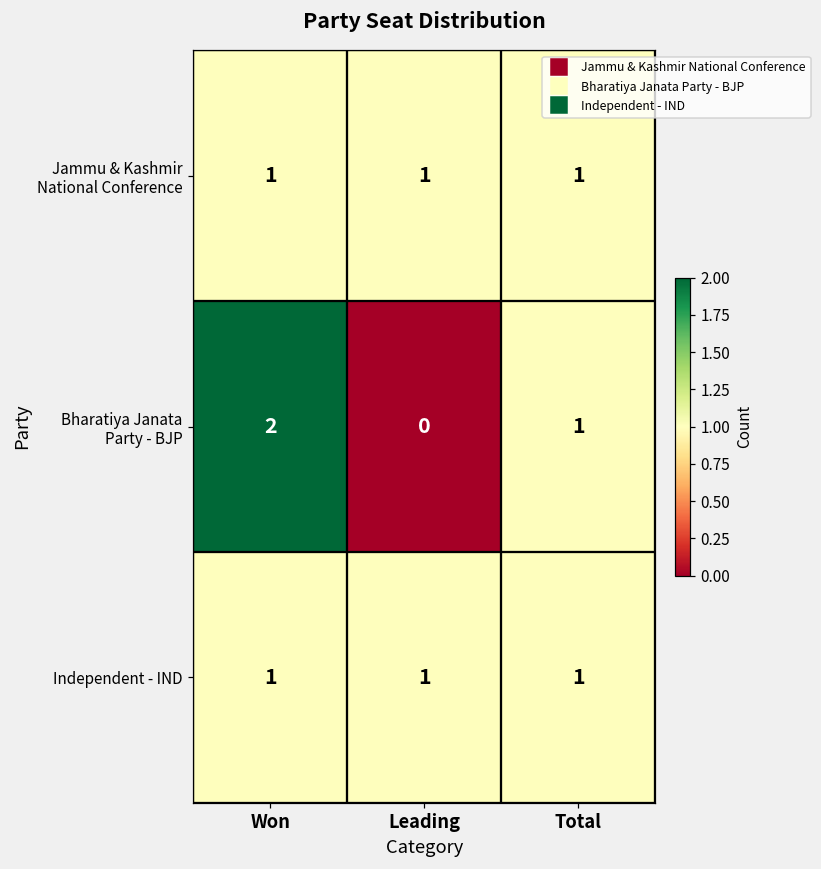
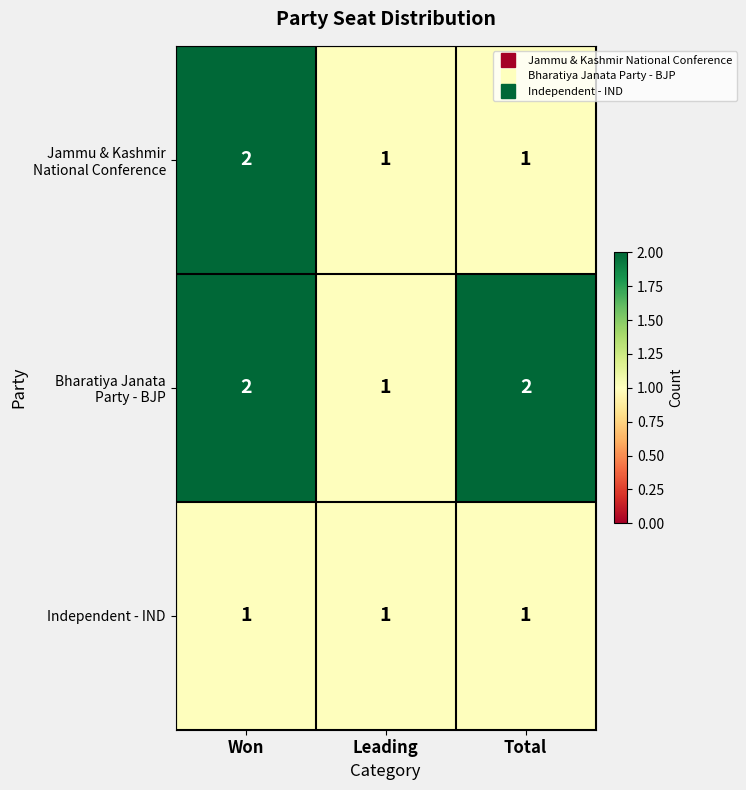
  {
    "Jammu & Kashmir National Conference": {
-     "Won": 1,
+     "Won": 2,
      "Leading": 1,
      "Total": 1
    },
    "Bharatiya Janata Party - BJP": {
      "Won": 2,
-     "Leading": 0,
-     "Total": 1
+     "Leading": 1,
+     "Total": 2
    },
    "Independent - IND": {
      "Won": 1,
      "Leading": 1,
      "Total": 1
    }
  }
